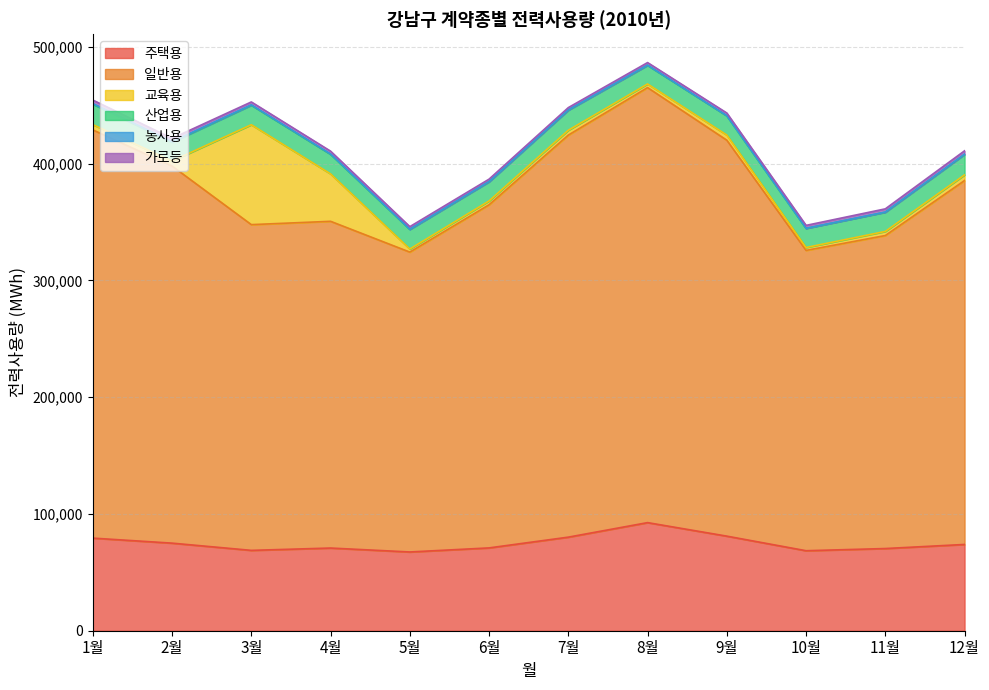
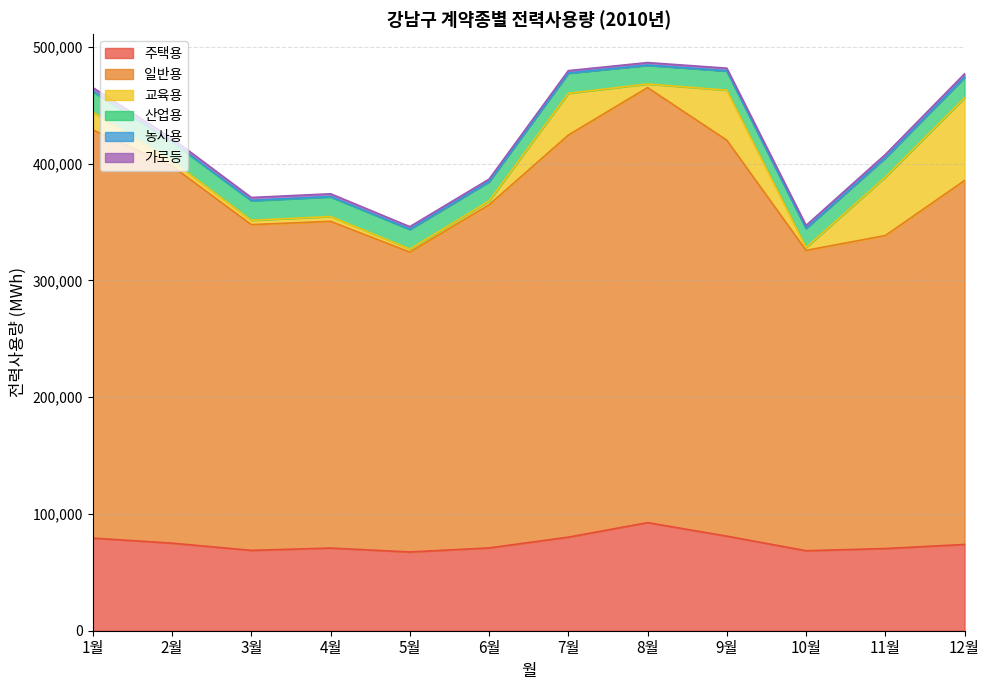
  {
    "교육용": {
-     "1월": "5,000",
-     "3월": "86,000",
-     "4월": "41,000",
+     "1월": "15,000",
+     "3월": "4,000",
+     "4월": "4,000",
      "5월": "3,000",
      "6월": "3,000",
-     "7월": "4,000",
+     "7월": "36,000",
      "8월": "3,000",
-     "9월": "4,000",
+     "9월": "43,000",
      "10월": "2,000",
-     "11월": "4,000",
-     "12월": "5,000"
+     "11월": "50,000",
+     "12월": "71,000"
    },
    "가로등": {
      "1월": "3,000",
      "3월": "2,000",
      "4월": "2,000",
      "9월": "2,000",
      "10월": "2,000",
      "11월": "3,000",
      "12월": "3,000"
    }
  }
